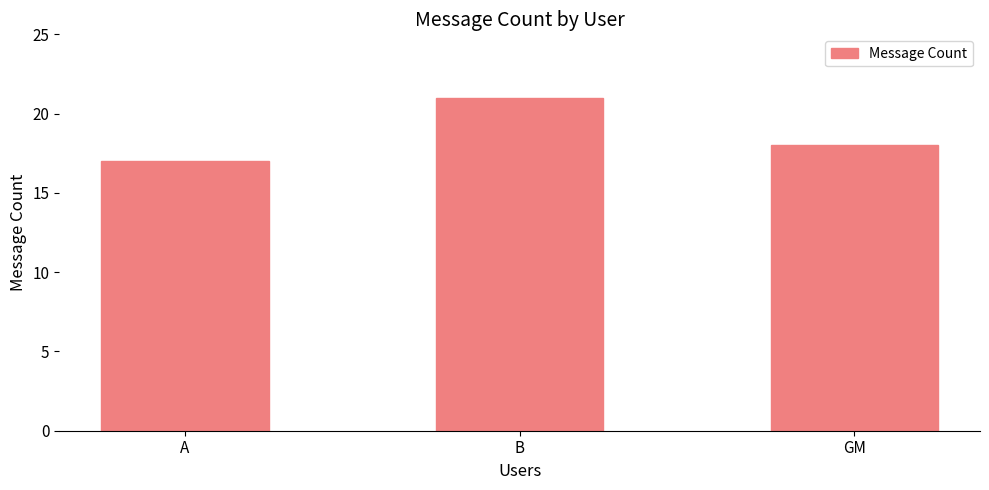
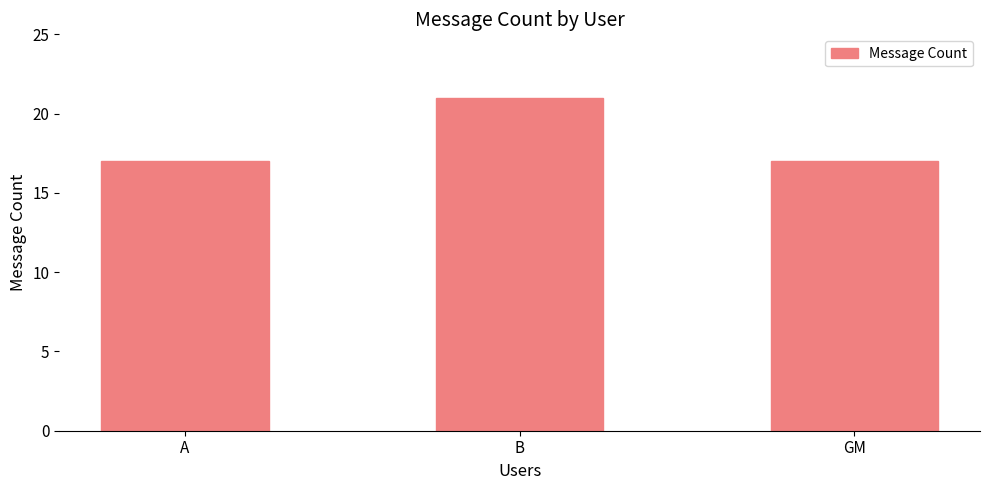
  {
    "A": 17,
    "B": 21,
-   "GM": 18
+   "GM": 17
  }
